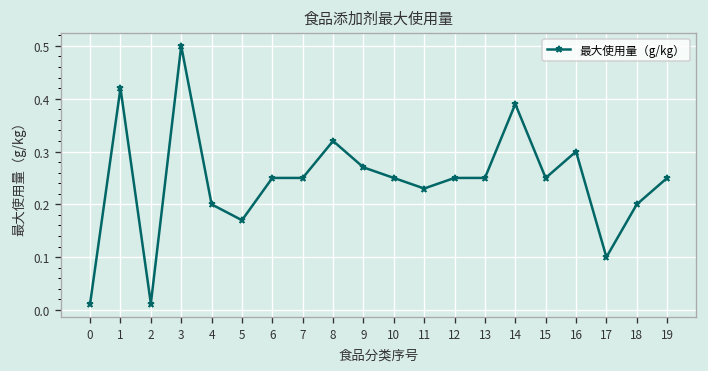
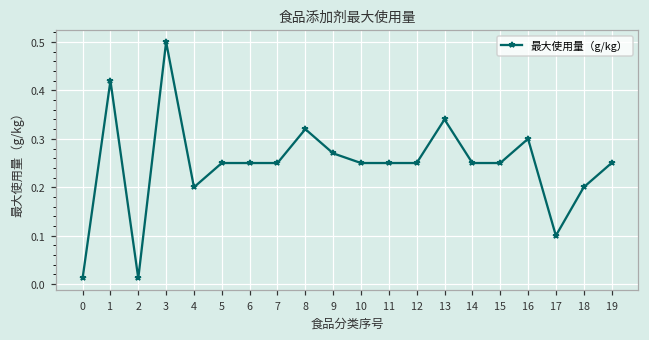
  {
    "0": 0.01,
    "1": 0.42,
    "2": 0.01,
    "3": 0.50,
    "4": 0.20,
-   "5": 0.17,
+   "5": 0.25,
    "6": 0.25,
    "7": 0.25,
    "8": 0.32,
    "9": 0.27,
    "10": 0.25,
-   "11": 0.23,
+   "11": 0.25,
    "12": 0.25,
-   "13": 0.25,
-   "14": 0.39,
+   "13": 0.34,
+   "14": 0.25,
    "15": 0.25,
    "16": 0.30,
    "17": 0.10,
    "18": 0.20,
    "19": 0.25
  }
